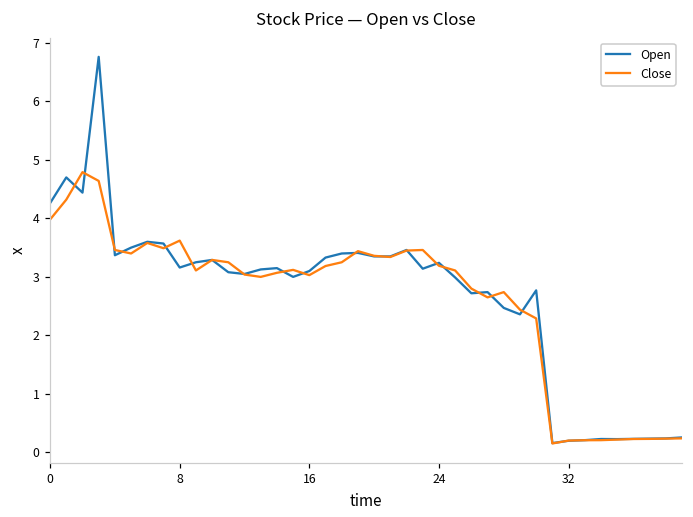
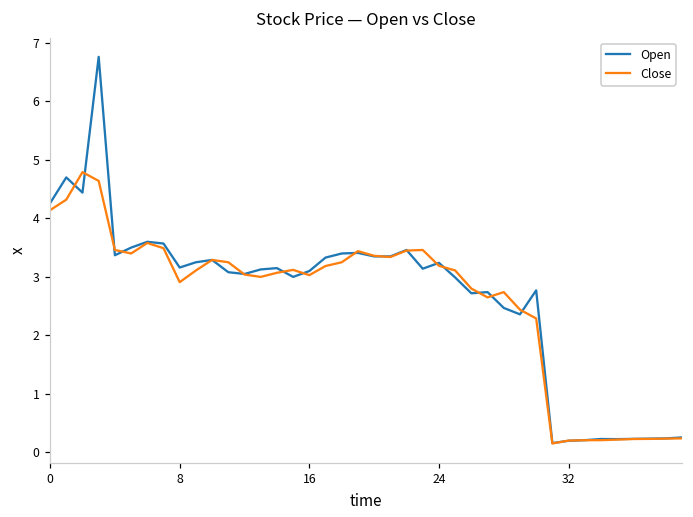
  {
    "Open": {
      "0": 4.3,
      "8": 3.2,
      "16": 3.1,
      "24": 3.2
    },
    "Close": {
-     "0": 4.0,
-     "8": 3.6,
+     "0": 4.1,
+     "8": 2.9,
      "16": 3.0,
      "24": 3.2
    }
  }
